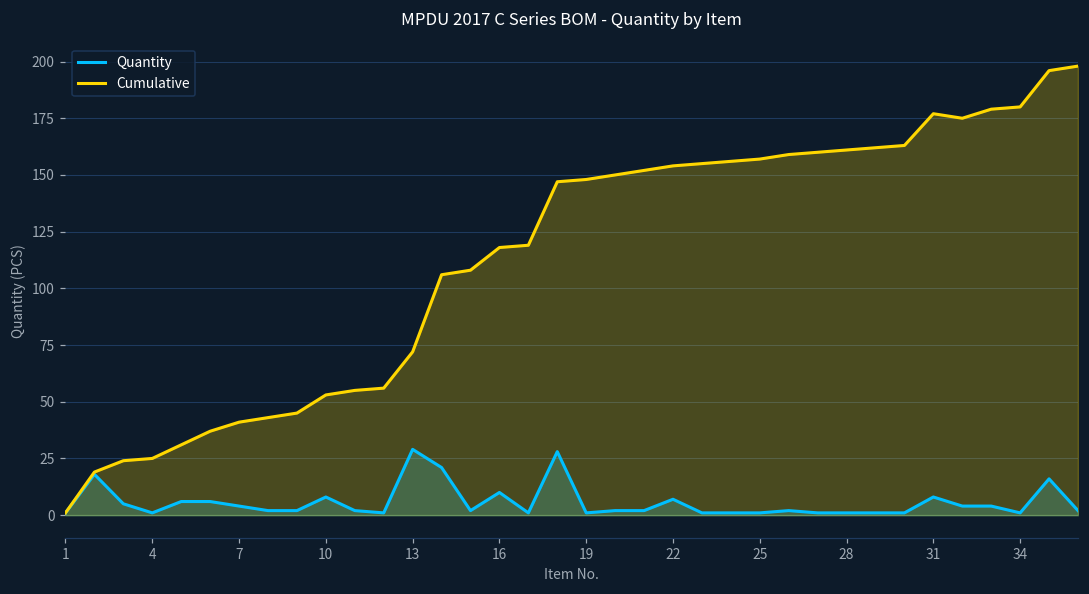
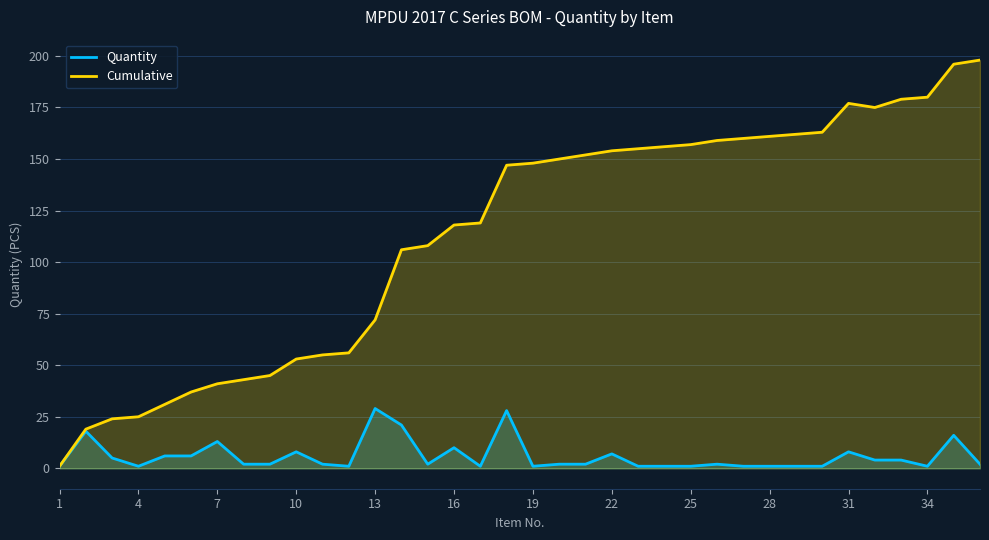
  {
    "Quantity": {
      "4": 1,
-     "7": 4,
+     "7": 13,
      "10": 8,
      "13": 29,
      "16": 10,
      "19": 1,
      "22": 7,
      "25": 1,
      "28": 1,
      "31": 8,
      "34": 1
    },
    "Cumulative": {
      "4": 25,
      "7": 41,
      "10": 53,
      "13": 72,
      "16": 118,
      "19": 148,
      "22": 154,
      "25": 157,
      "28": 161,
      "31": 177,
      "34": 180
    }
  }
